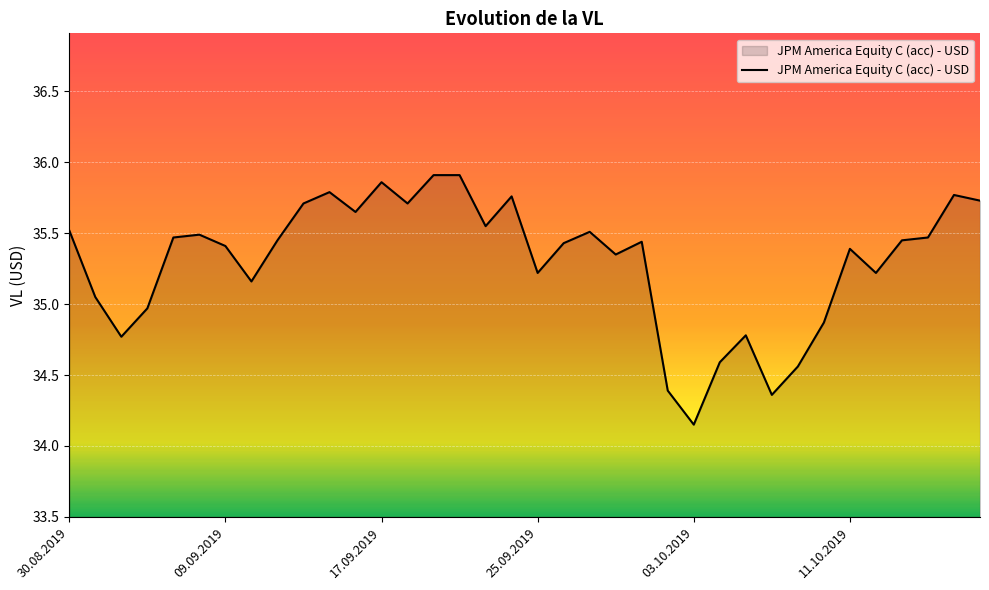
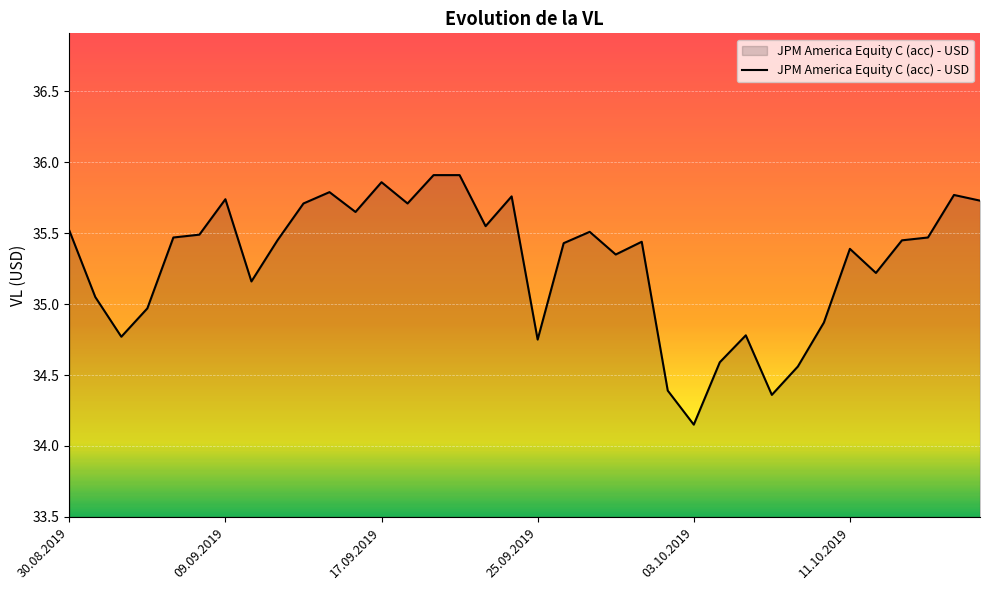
  {
    "30.08.2019": 35.52,
-   "09.09.2019": 35.41,
+   "09.09.2019": 35.74,
    "17.09.2019": 35.86,
-   "25.09.2019": 35.22,
+   "25.09.2019": 34.75,
    "03.10.2019": 34.15,
    "11.10.2019": 35.39
  }
